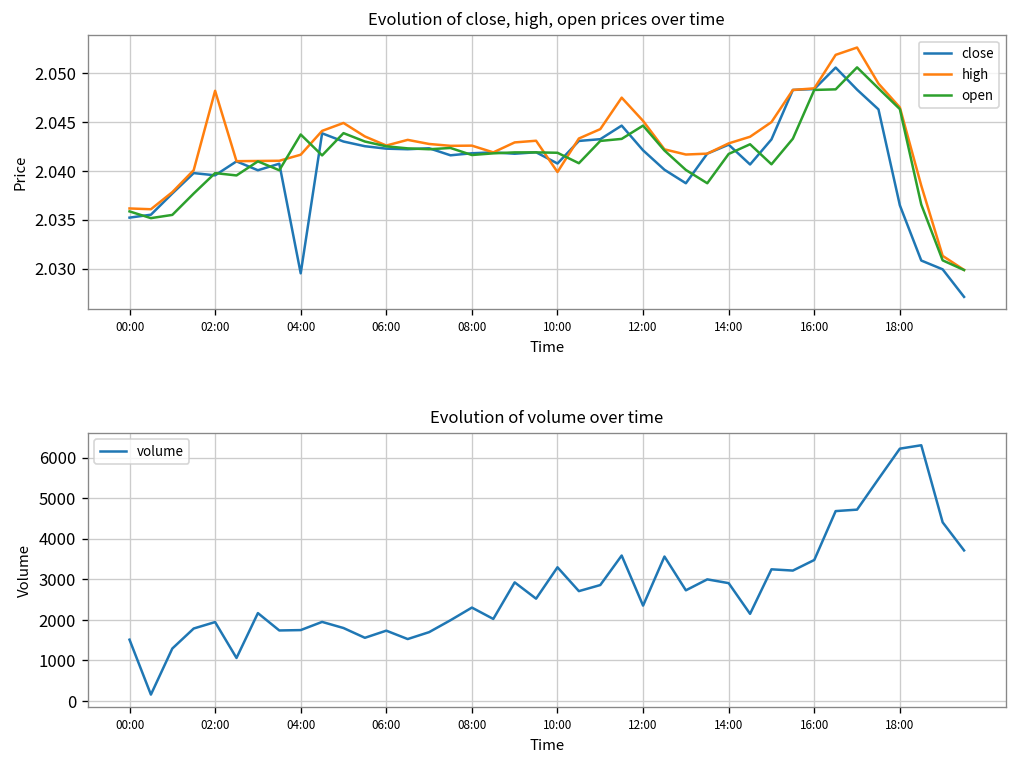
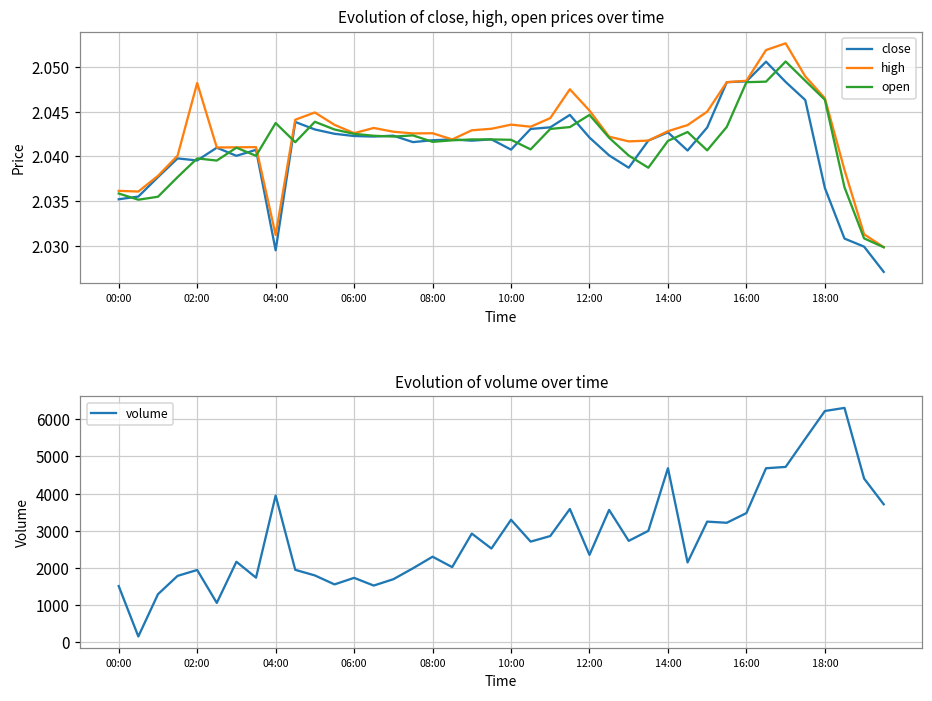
  {
    "Evolution of close, high, open prices over time": {
      "close": {
        "00:00": 2.035,
        "04:00": 2.030,
        "10:00": 2.041,
        "12:00": 2.042,
        "18:00": 2.036
      },
      "high": {
        "02:00": 2.048,
-       "04:00": 2.042,
+       "04:00": 2.031,
        "08:00": 2.043,
-       "10:00": 2.040,
+       "10:00": 2.044,
        "12:00": 2.045
      },
      "open": {
        "04:00": 2.044,
        "10:00": 2.042,
        "12:00": 2.045,
        "14:00": 2.042
      }
    },
    "Evolution of volume over time": {
      "00:00": 1500,
      "02:00": 1900,
-     "04:00": 1700,
+     "04:00": 3900,
      "06:00": 1700,
      "08:00": 2300,
      "10:00": 3300,
      "12:00": 2400,
-     "14:00": 2900,
+     "14:00": 4700,
      "16:00": 3500,
      "18:00": 6200
    }
  }
